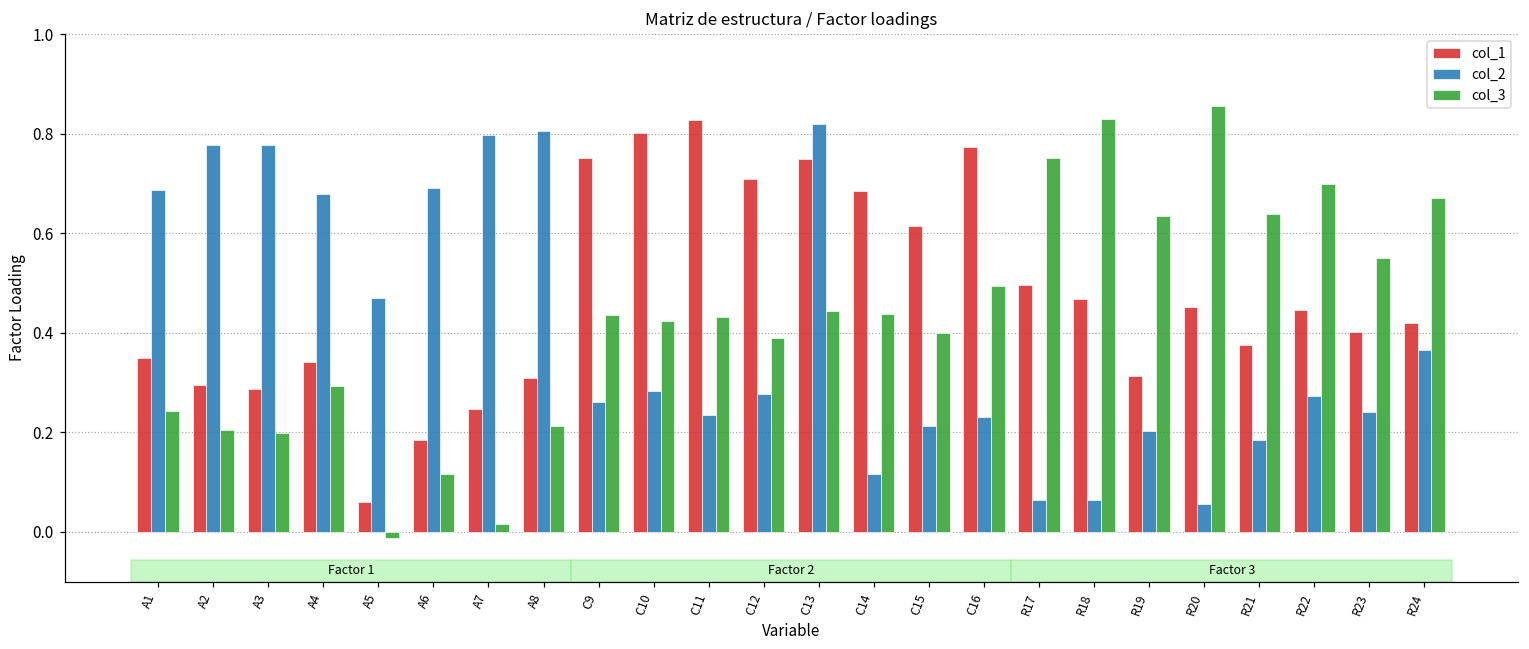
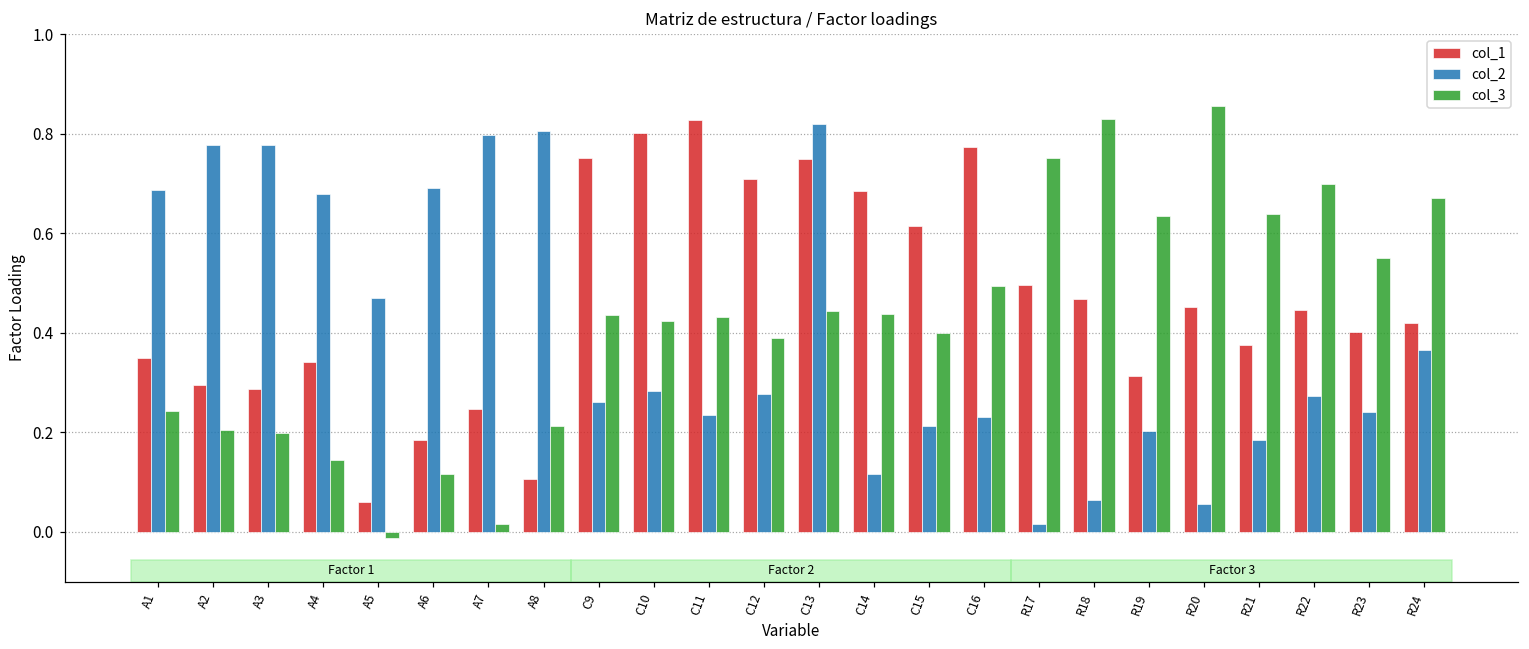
  {
    "col_1": {
      "A1": 0.35,
      "A2": 0.29,
      "A3": 0.29,
      "A4": 0.34,
      "A5": 0.06,
      "A6": 0.19,
      "A7": 0.25,
-     "A8": 0.31,
+     "A8": 0.11,
      "C9": 0.75,
      "C10": 0.80,
      "C11": 0.83,
      "C12": 0.71,
      "C13": 0.75,
      "C14": 0.68,
      "C15": 0.61,
      "C16": 0.77,
      "R17": 0.50,
      "R18": 0.47,
      "R19": 0.31,
      "R20": 0.45,
      "R21": 0.38,
      "R22": 0.45,
      "R23": 0.40,
      "R24": 0.42
    },
    "col_2": {
      "A1": 0.69,
      "A2": 0.78,
      "A3": 0.78,
      "A4": 0.68,
      "A5": 0.47,
      "A6": 0.69,
      "A7": 0.80,
      "A8": 0.81,
      "C9": 0.26,
      "C10": 0.28,
      "C11": 0.23,
      "C12": 0.28,
      "C13": 0.82,
      "C14": 0.12,
      "C15": 0.21,
      "C16": 0.23,
-     "R17": 0.06,
+     "R17": 0.02,
      "R18": 0.06,
      "R19": 0.20,
      "R20": 0.06,
      "R21": 0.18,
      "R22": 0.27,
      "R23": 0.24,
      "R24": 0.37
    },
    "col_3": {
      "A1": 0.24,
      "A2": 0.20,
      "A3": 0.20,
-     "A4": 0.29,
+     "A4": 0.14,
      "A5": -0.01,
      "A6": 0.12,
      "A7": 0.02,
      "A8": 0.21,
      "C9": 0.44,
      "C10": 0.42,
      "C11": 0.43,
      "C12": 0.39,
      "C13": 0.44,
      "C14": 0.44,
      "C15": 0.40,
      "C16": 0.49,
      "R17": 0.75,
      "R18": 0.83,
      "R19": 0.64,
      "R20": 0.86,
      "R21": 0.64,
      "R22": 0.70,
      "R23": 0.55,
      "R24": 0.67
    }
  }
